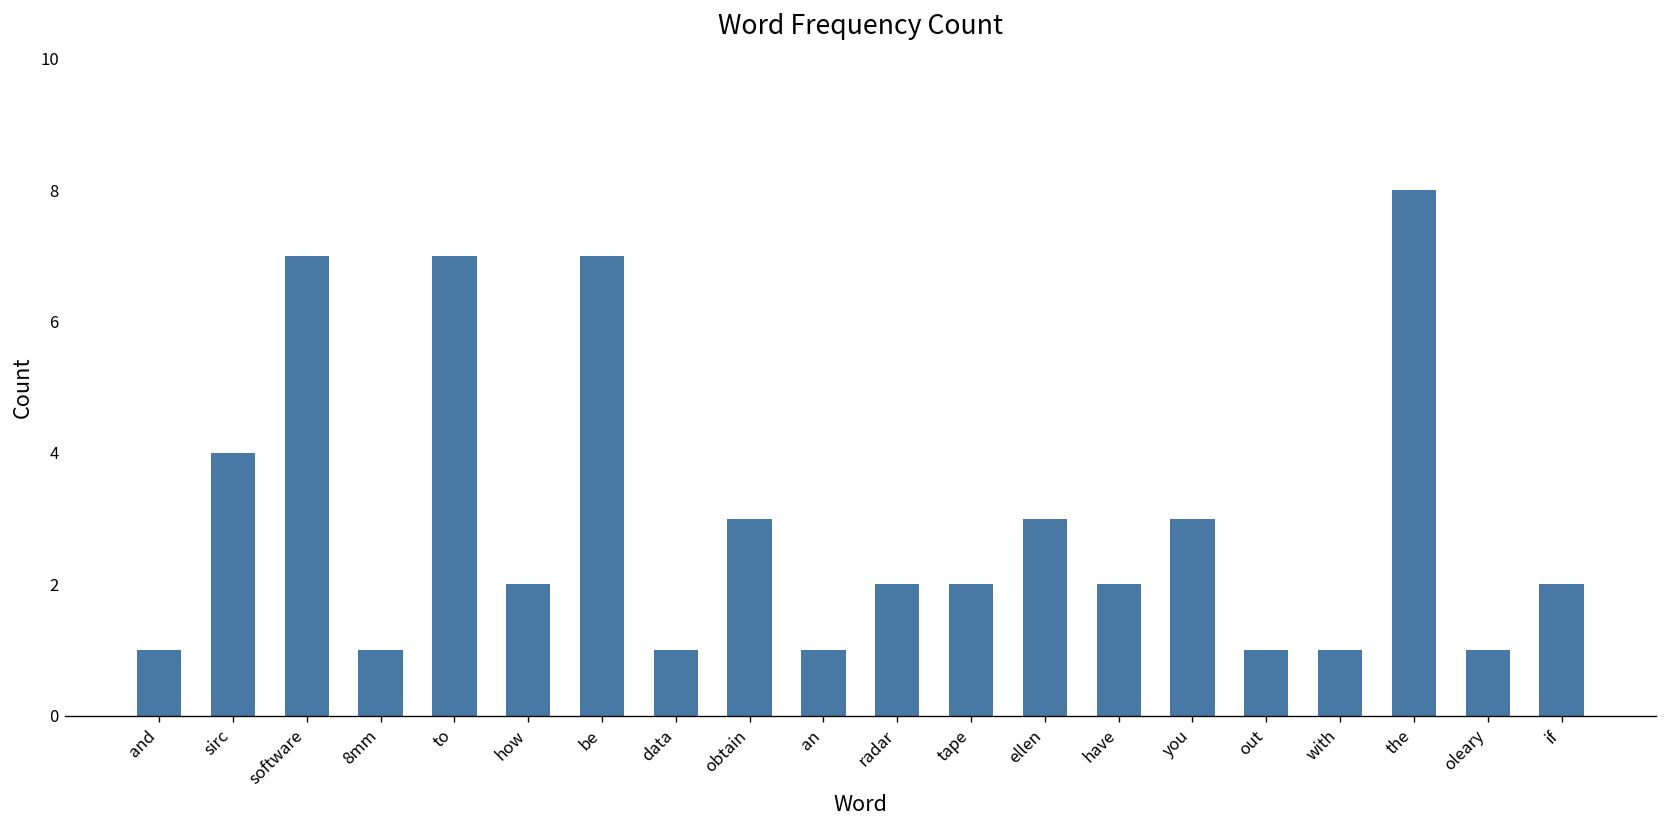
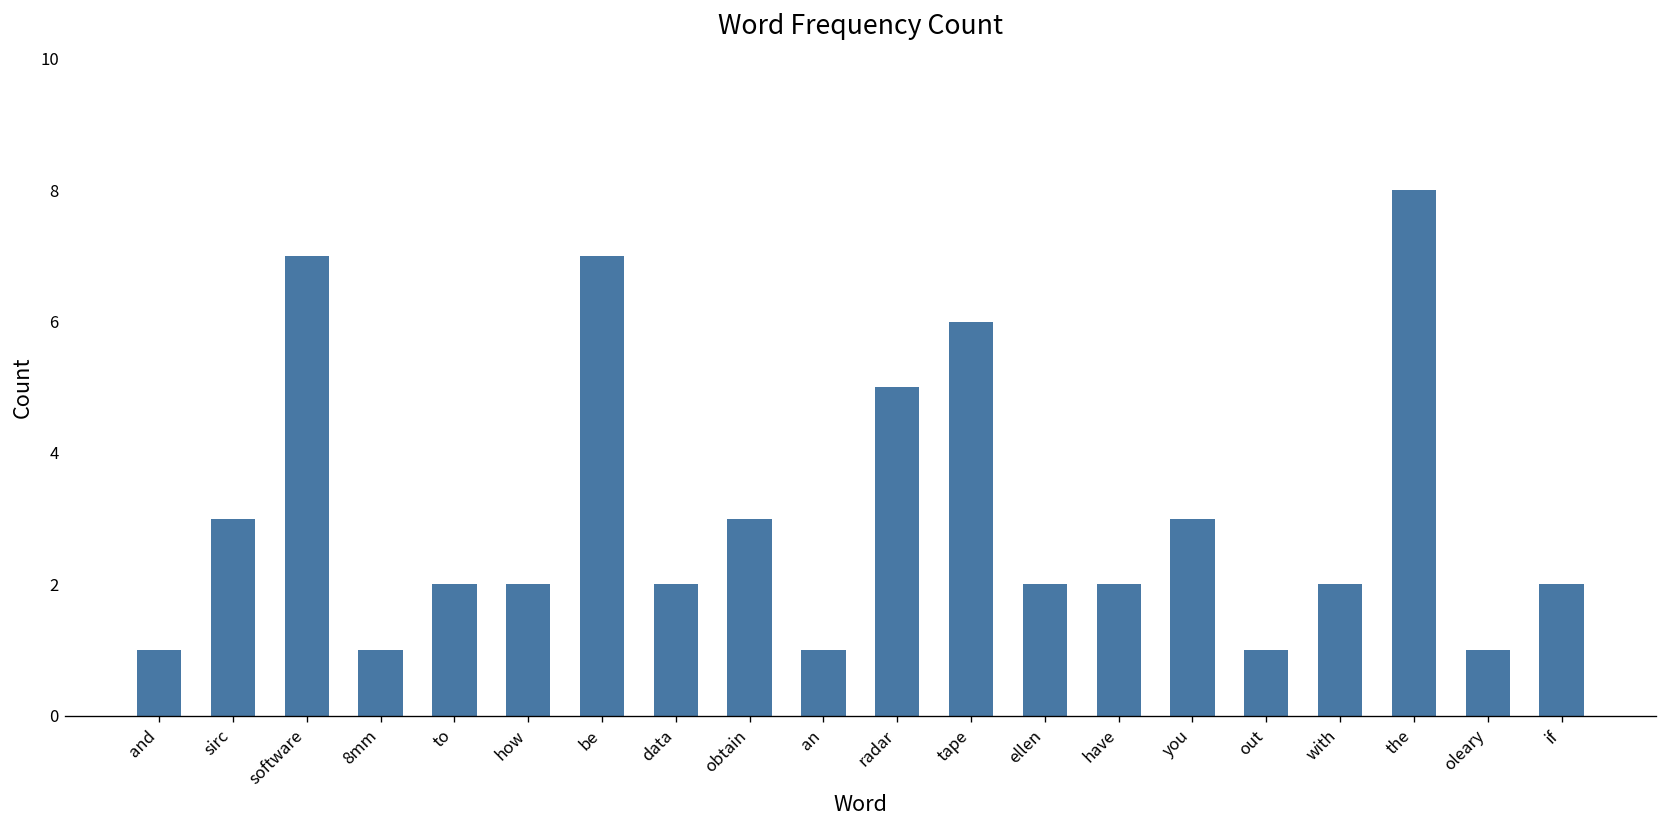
  {
    "and": 1,
-   "sirc": 4,
+   "sirc": 3,
    "software": 7,
    "8mm": 1,
-   "to": 7,
+   "to": 2,
    "how": 2,
    "be": 7,
-   "data": 1,
+   "data": 2,
    "obtain": 3,
    "an": 1,
-   "radar": 2,
-   "tape": 2,
-   "ellen": 3,
+   "radar": 5,
+   "tape": 6,
+   "ellen": 2,
    "have": 2,
    "you": 3,
    "out": 1,
-   "with": 1,
+   "with": 2,
    "the": 8,
    "oleary": 1,
    "if": 2
  }
